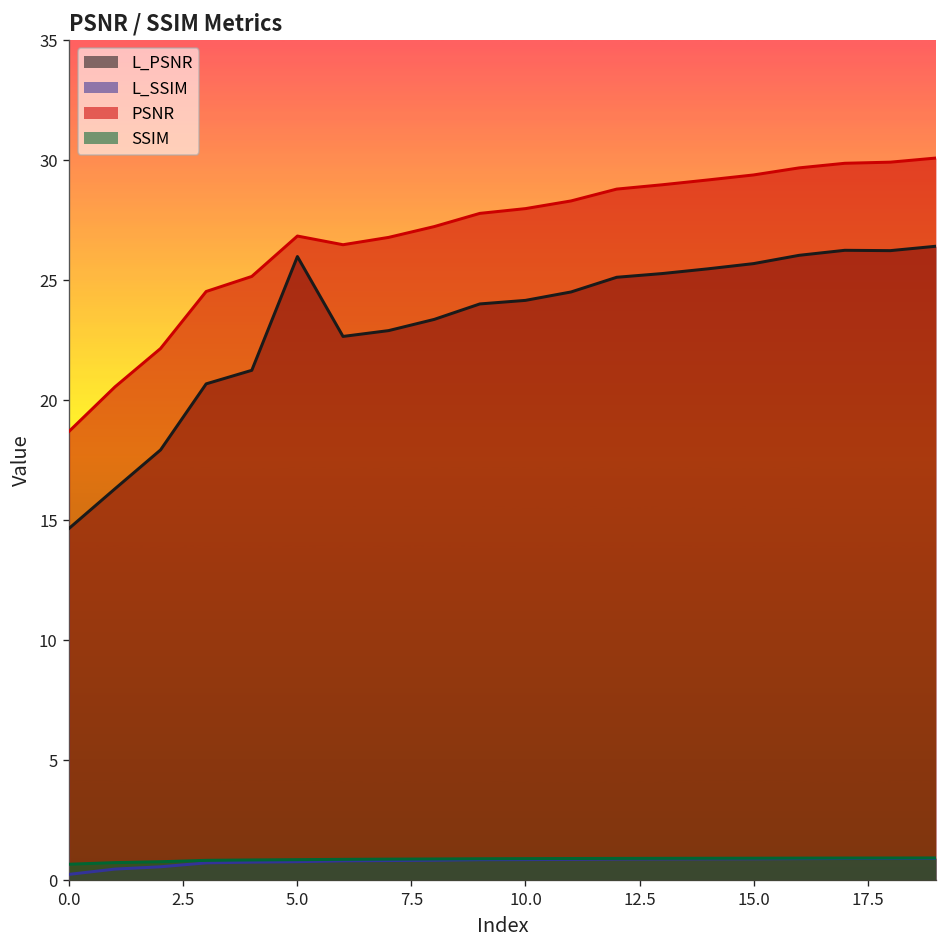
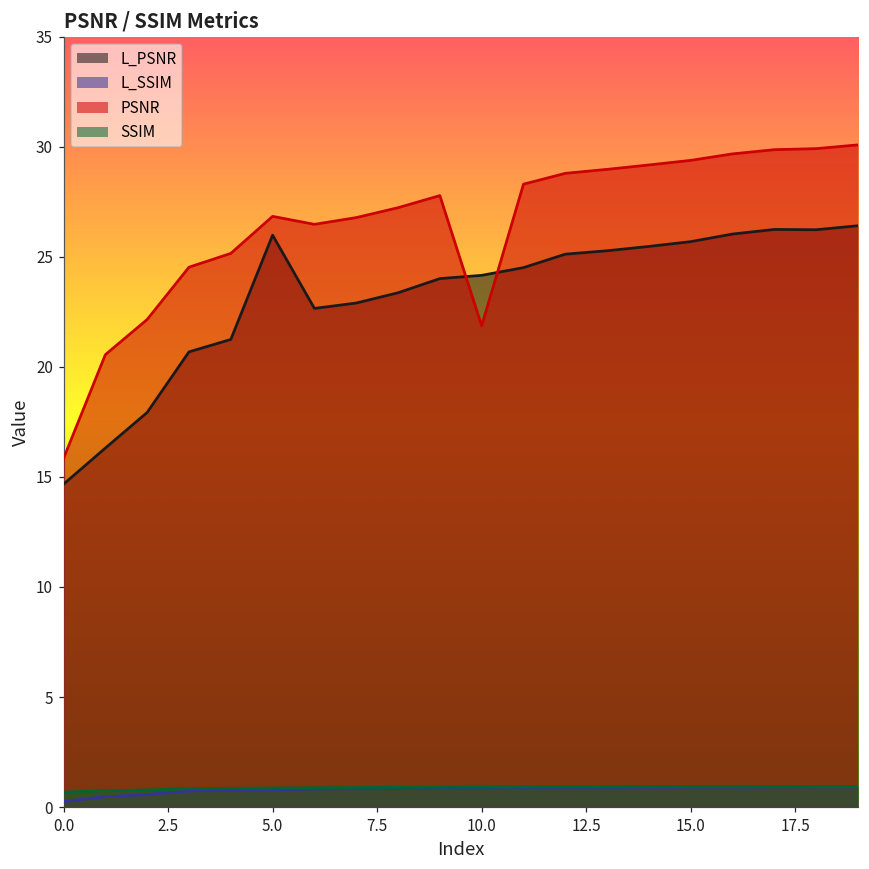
  {
    "L_PSNR": {
      "0.0": 14.7,
      "5.0": 26.0,
      "10.0": 24.2,
      "15.0": 25.7
    },
    "L_SSIM": {
      "0.0": 0.3
    },
    "PSNR": {
-     "0.0": 18.7,
+     "0.0": 15.8,
      "5.0": 26.8,
-     "10.0": 28.0,
+     "10.0": 21.9,
      "15.0": 29.4
    },
    "SSIM": {
      "0.0": 0.7
    }
  }
